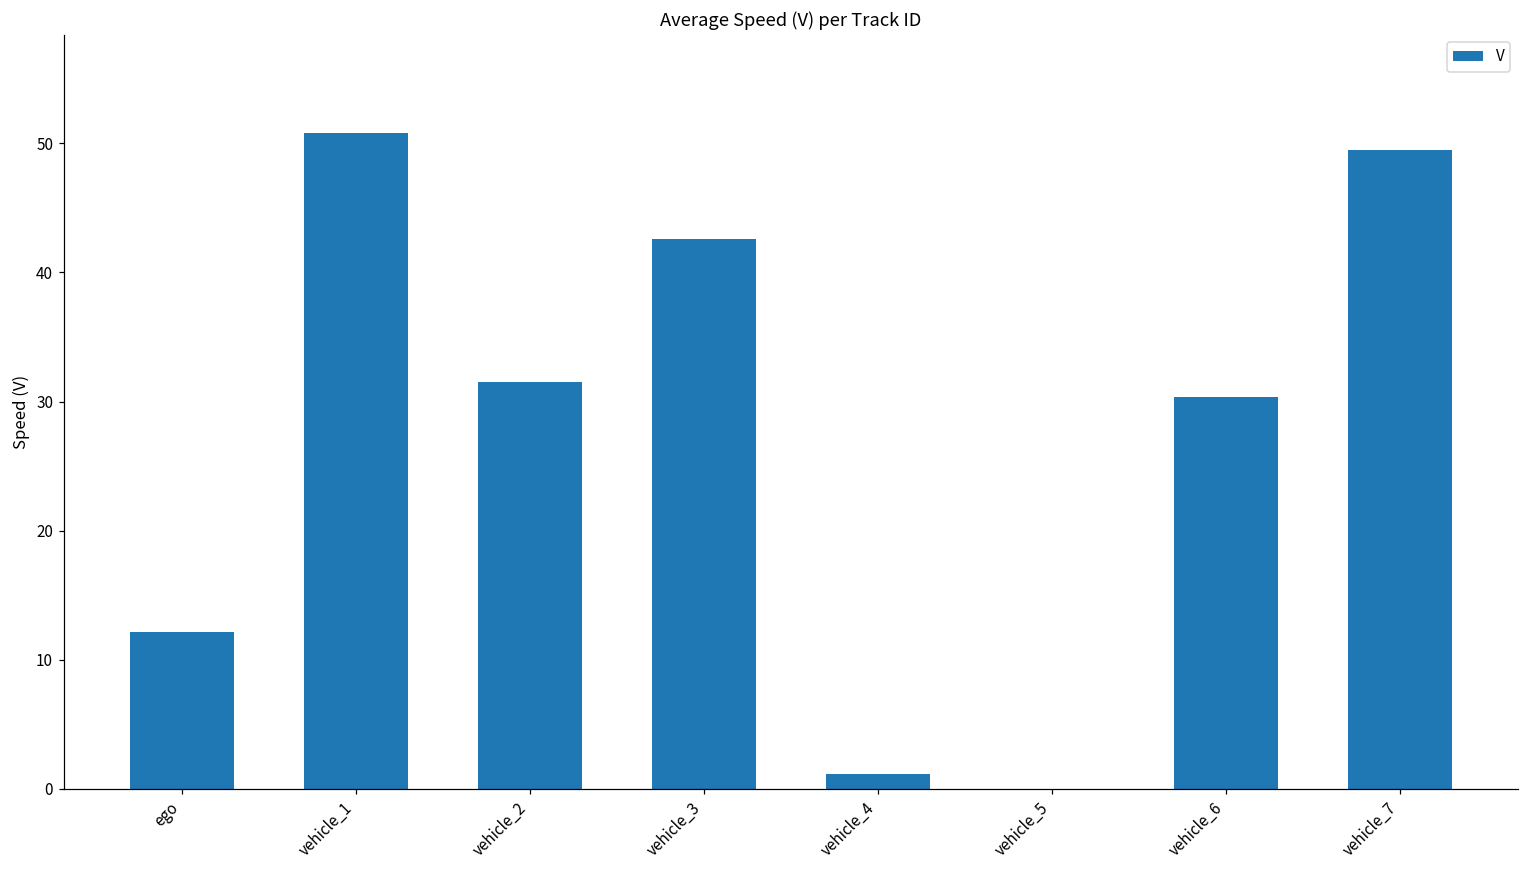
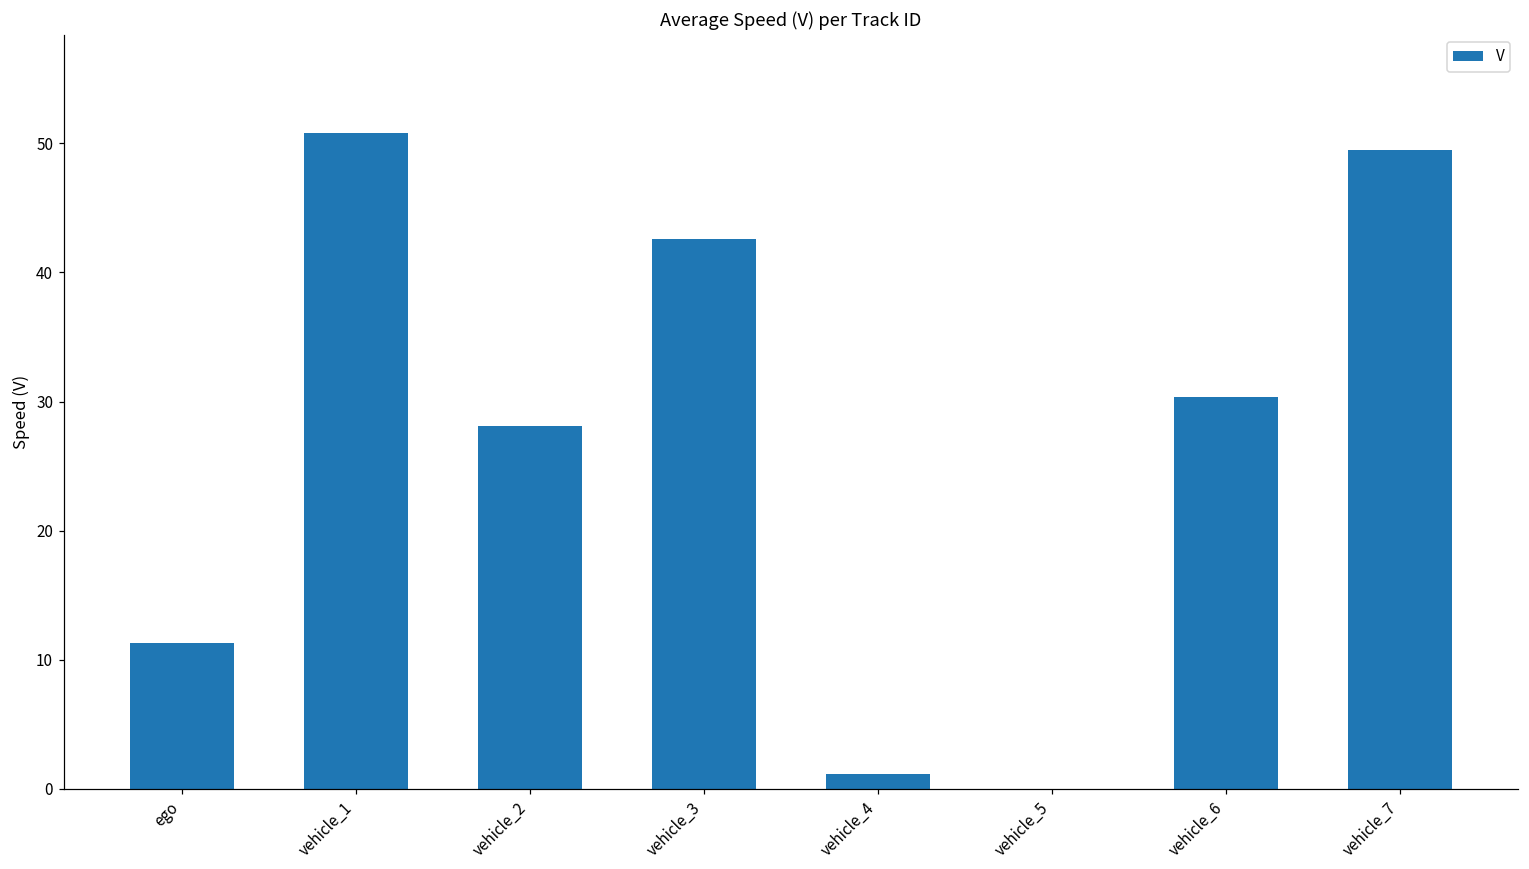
  {
-   "ego": 12.2,
+   "ego": 11.3,
    "vehicle_1": 50.8,
-   "vehicle_2": 31.5,
+   "vehicle_2": 28.1,
    "vehicle_3": 42.6,
    "vehicle_4": 1.1,
    "vehicle_5": 0.0,
    "vehicle_6": 30.3,
    "vehicle_7": 49.5
  }
